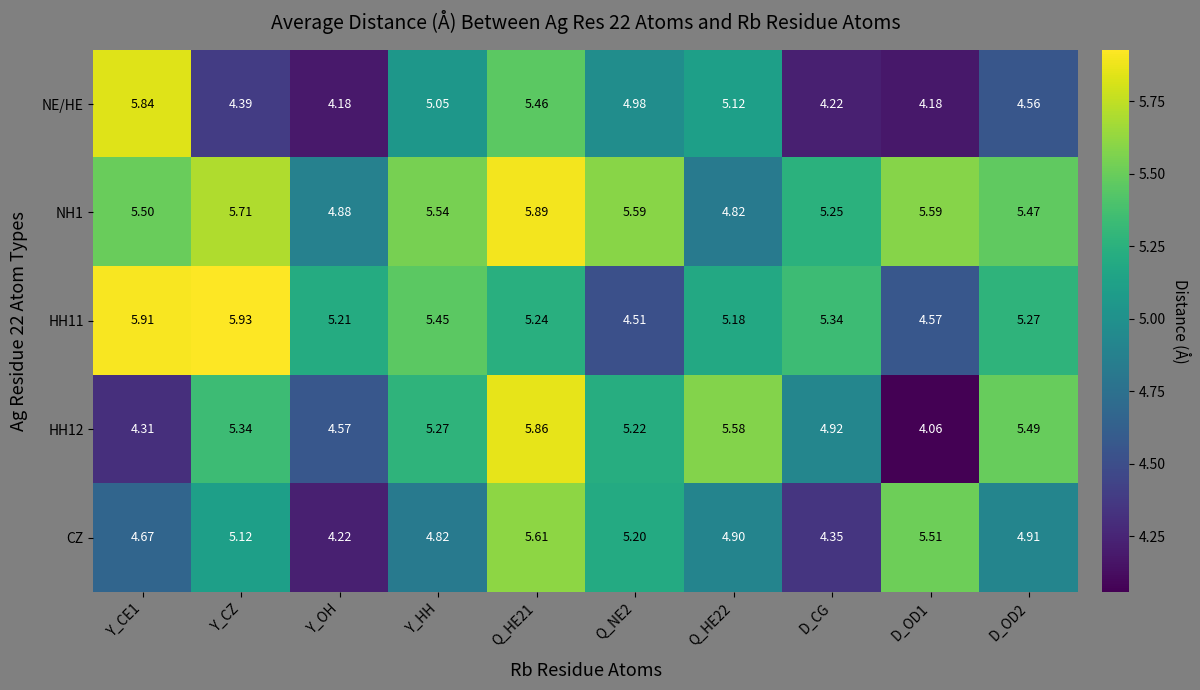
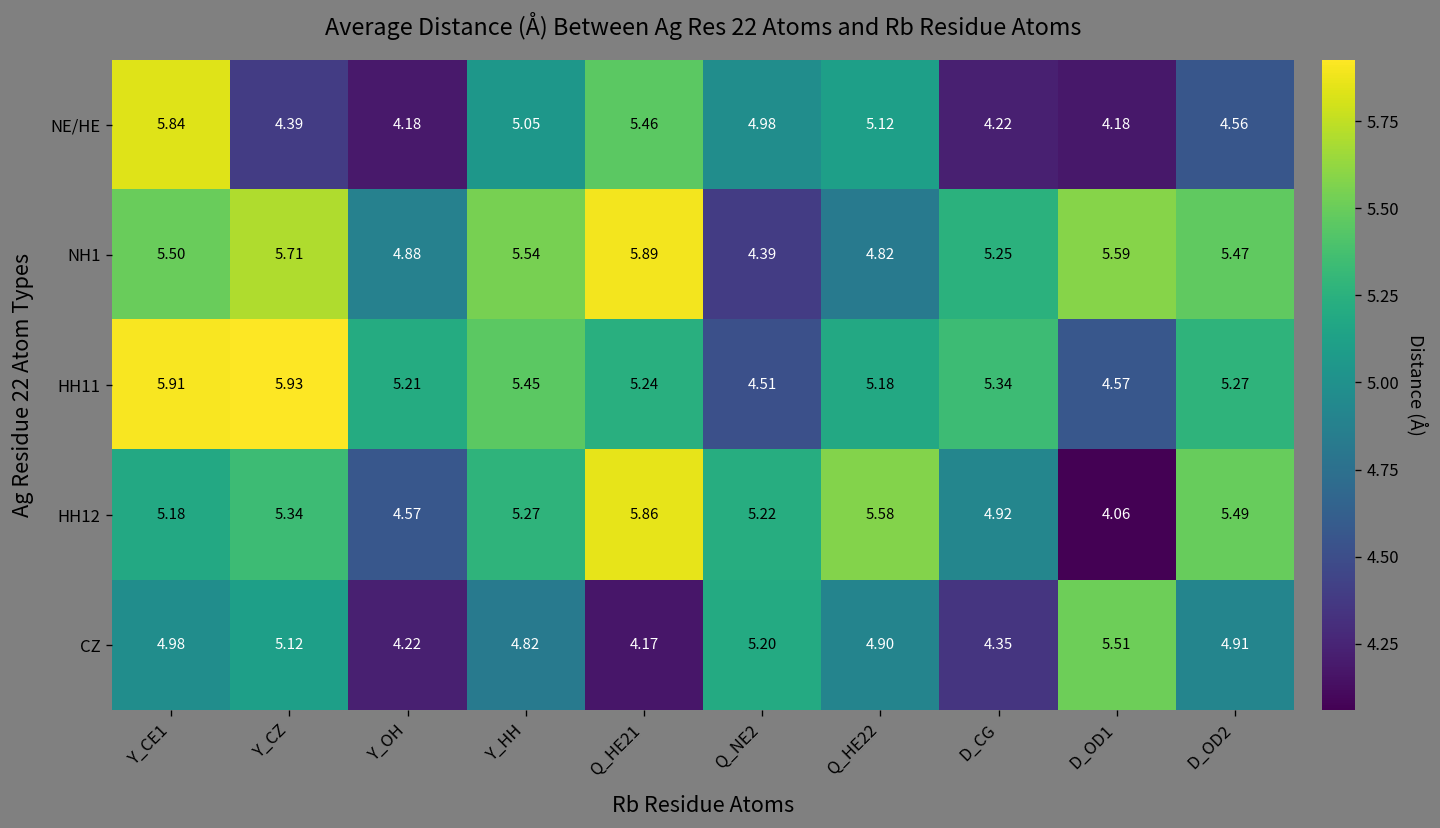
  {
    "NE/HE": {
      "Y_CE1": 5.84,
      "Y_CZ": 4.39,
      "Y_OH": 4.18,
      "Y_HH": 5.05,
      "Q_HE21": 5.46,
      "Q_NE2": 4.98,
      "Q_HE22": 5.12,
      "D_CG": 4.22,
      "D_OD1": 4.18,
      "D_OD2": 4.56
    },
    "NH1": {
      "Y_CE1": 5.50,
      "Y_CZ": 5.71,
      "Y_OH": 4.88,
      "Y_HH": 5.54,
      "Q_HE21": 5.89,
-     "Q_NE2": 5.59,
+     "Q_NE2": 4.39,
      "Q_HE22": 4.82,
      "D_CG": 5.25,
      "D_OD1": 5.59,
      "D_OD2": 5.47
    },
    "HH11": {
      "Y_CE1": 5.91,
      "Y_CZ": 5.93,
      "Y_OH": 5.21,
      "Y_HH": 5.45,
      "Q_HE21": 5.24,
      "Q_NE2": 4.51,
      "Q_HE22": 5.18,
      "D_CG": 5.34,
      "D_OD1": 4.57,
      "D_OD2": 5.27
    },
    "HH12": {
-     "Y_CE1": 4.31,
+     "Y_CE1": 5.18,
      "Y_CZ": 5.34,
      "Y_OH": 4.57,
      "Y_HH": 5.27,
      "Q_HE21": 5.86,
      "Q_NE2": 5.22,
      "Q_HE22": 5.58,
      "D_CG": 4.92,
      "D_OD1": 4.06,
      "D_OD2": 5.49
    },
    "CZ": {
-     "Y_CE1": 4.67,
+     "Y_CE1": 4.98,
      "Y_CZ": 5.12,
      "Y_OH": 4.22,
      "Y_HH": 4.82,
-     "Q_HE21": 5.61,
+     "Q_HE21": 4.17,
      "Q_NE2": 5.20,
      "Q_HE22": 4.90,
      "D_CG": 4.35,
      "D_OD1": 5.51,
      "D_OD2": 4.91
    }
  }
